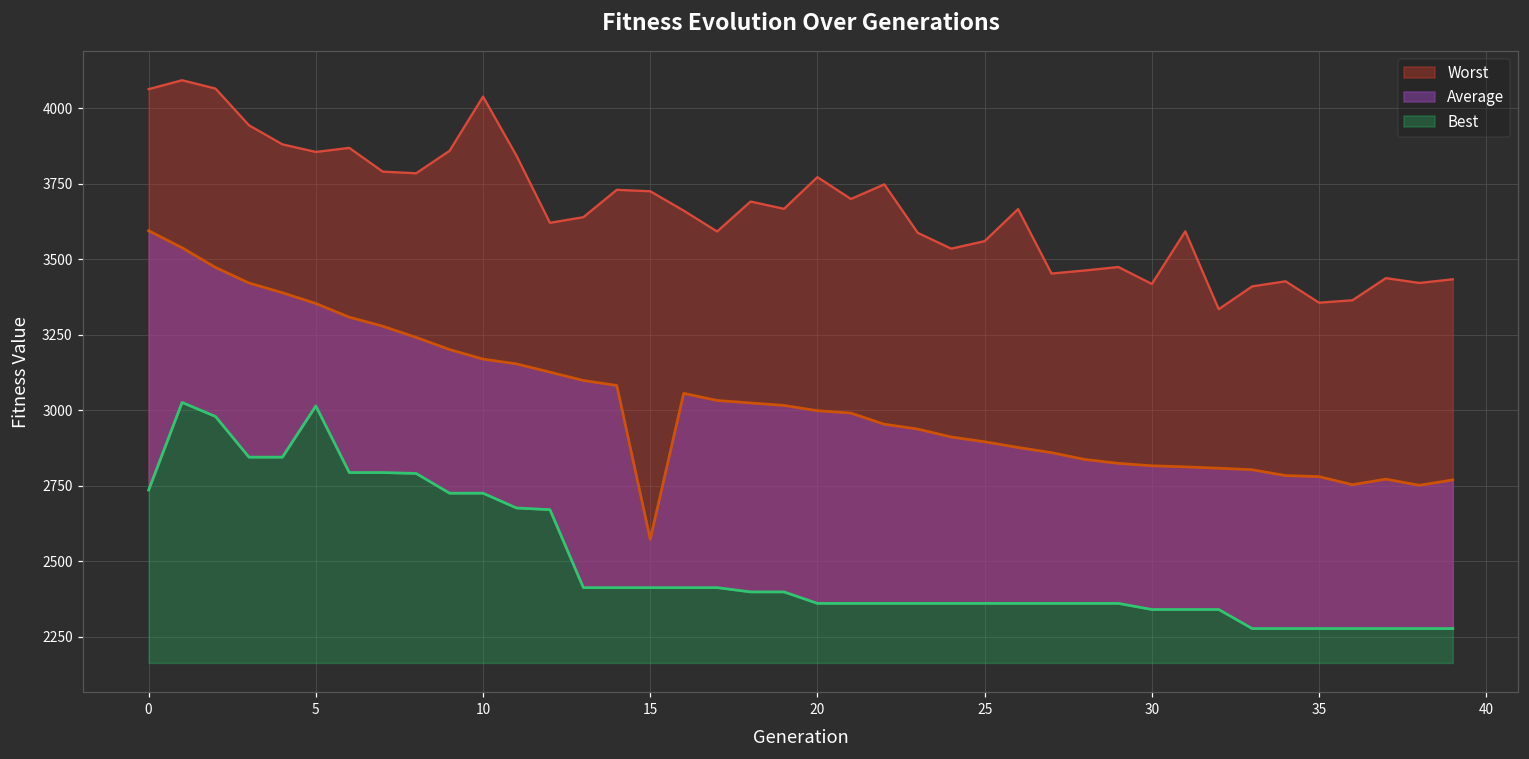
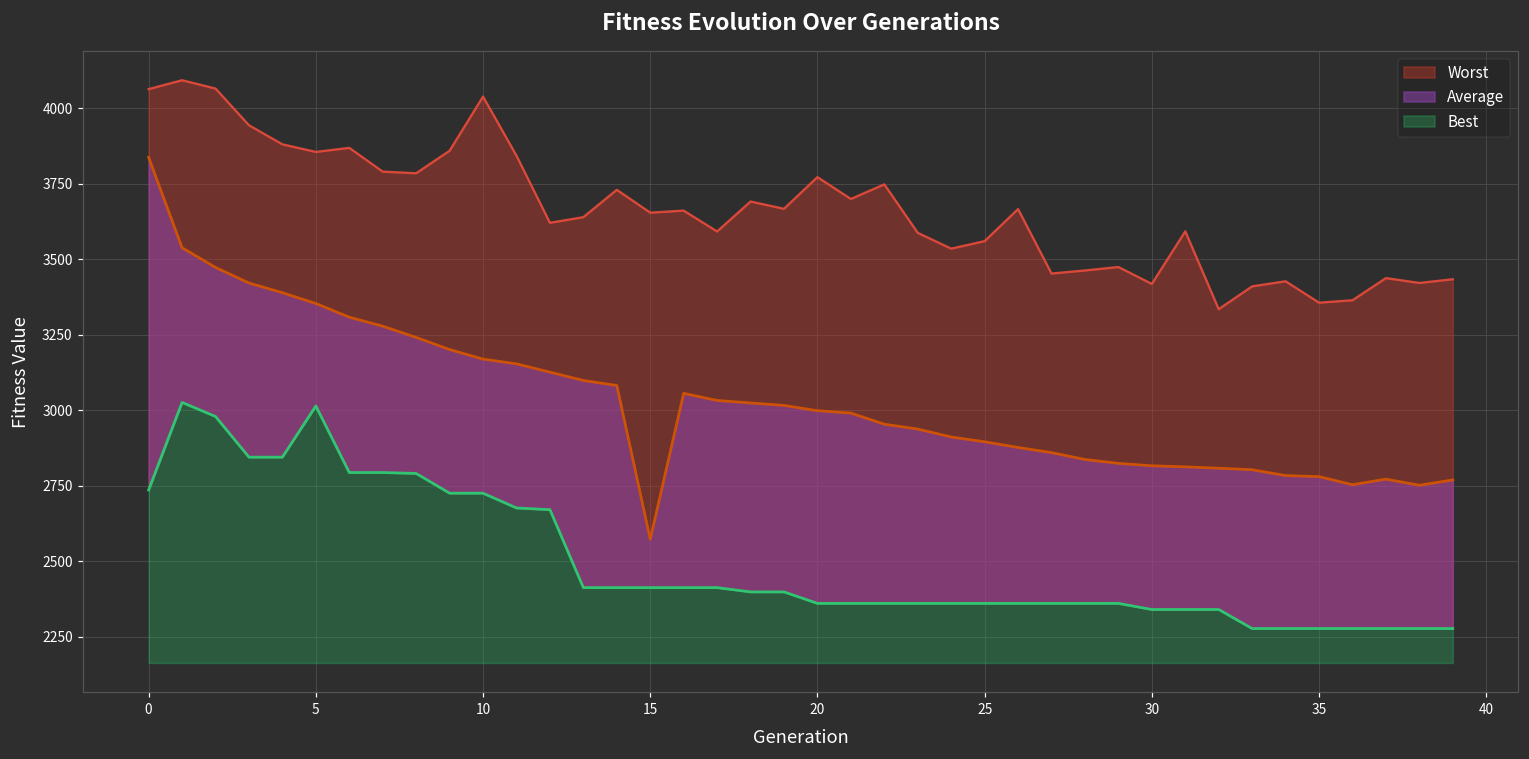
  {
    "Worst": {
      "0": 4060,
      "5": 3860,
      "10": 4040,
-     "15": 3730,
+     "15": 3650,
      "20": 3770,
      "25": 3560,
      "30": 3420,
      "35": 3360
    },
    "Average": {
-     "0": 3590,
+     "0": 3840,
      "5": 3350,
      "10": 3170,
      "15": 2570,
      "20": 3000,
      "25": 2900,
      "30": 2820,
      "35": 2780
    },
    "Best": {
      "0": 2740,
      "5": 3010,
      "10": 2730,
      "15": 2410,
      "20": 2360,
      "25": 2360,
      "30": 2340,
      "35": 2280
    }
  }
